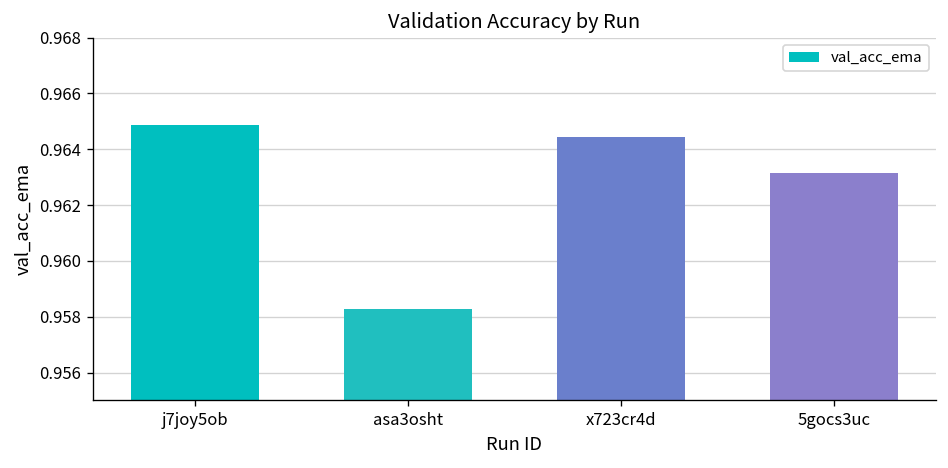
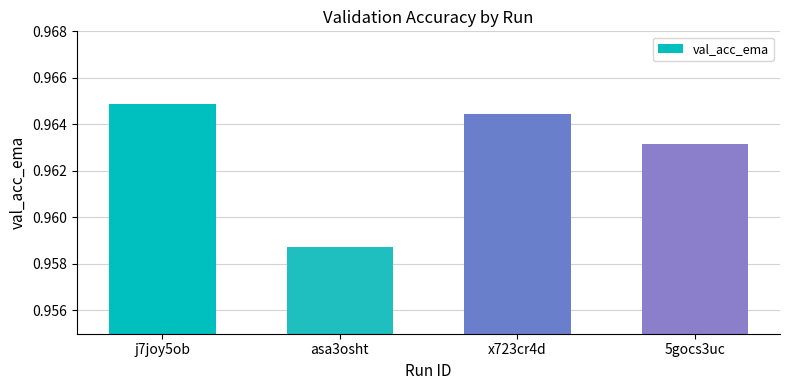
  {
    "j7joy5ob": 0.9649,
-   "asa3osht": 0.9583,
+   "asa3osht": 0.9587,
    "x723cr4d": 0.9644,
    "5gocs3uc": 0.9632
  }
